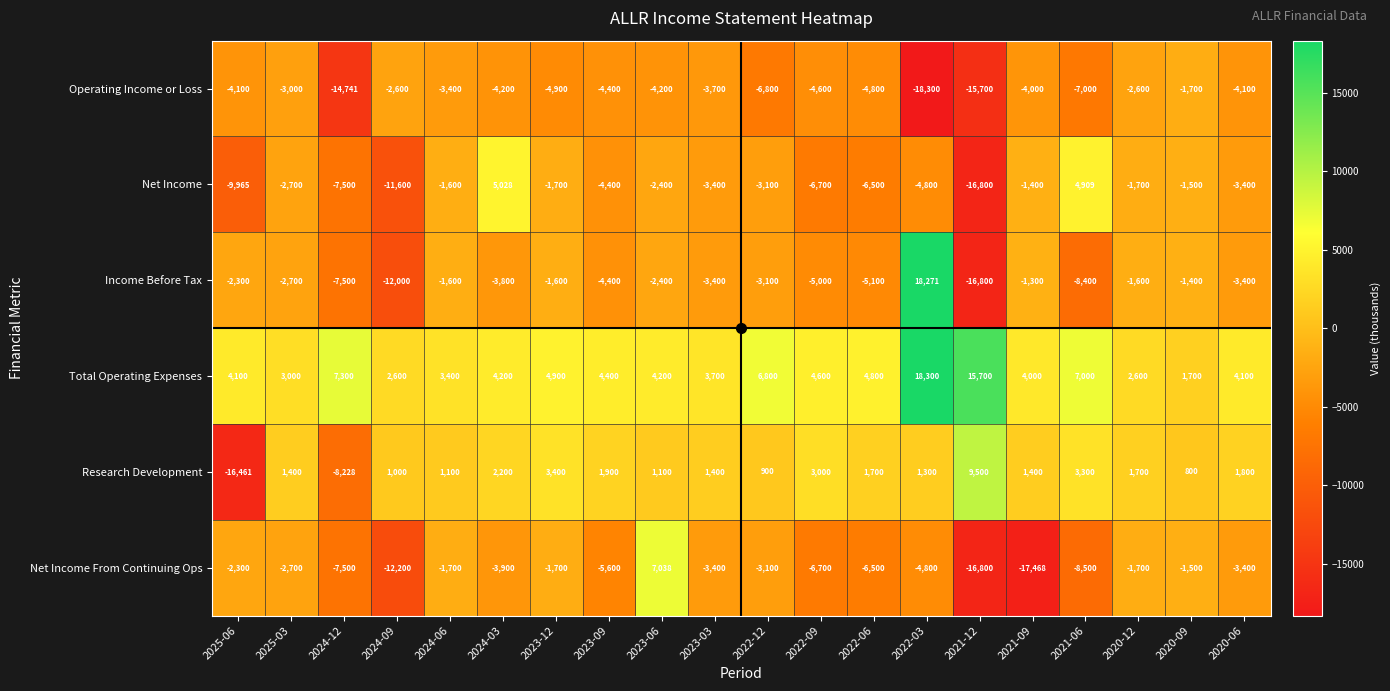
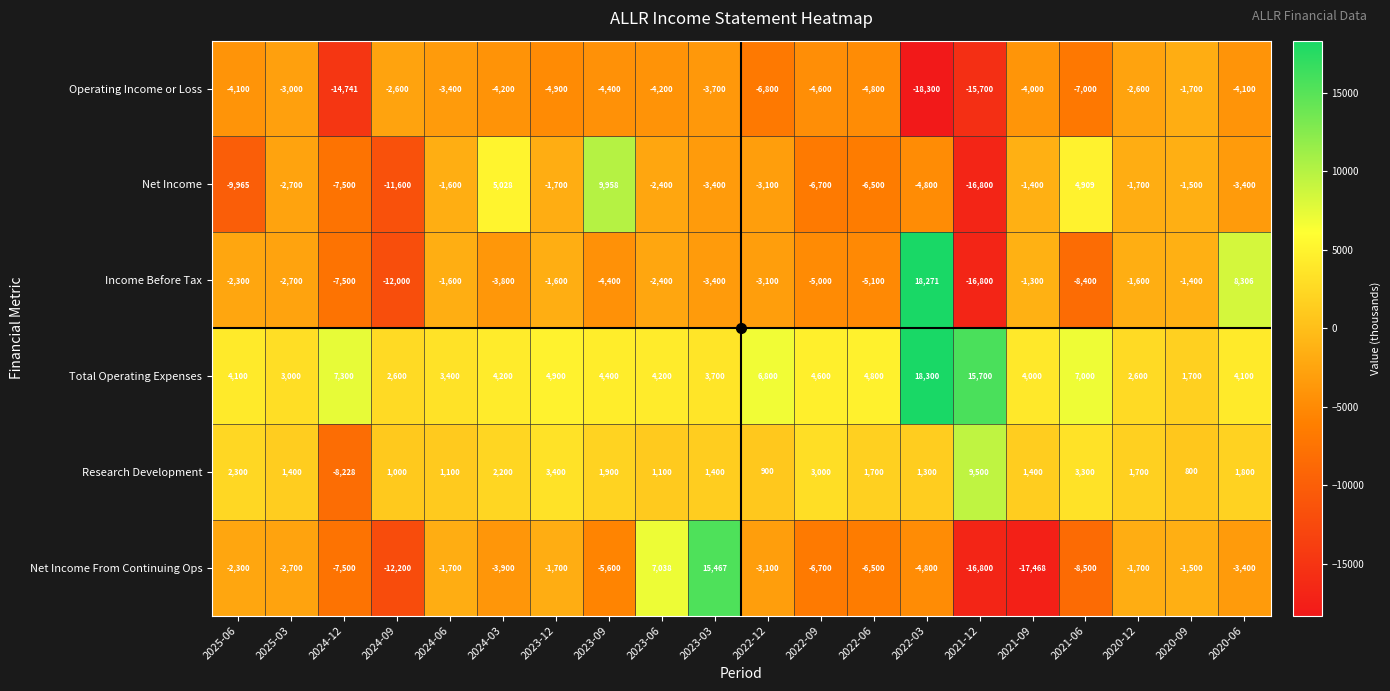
  {
    "Operating Income or Loss": {
      "2025-06": "-4,100",
      "2025-03": "-3,000",
      "2024-12": "-14,741",
      "2024-09": "-2,600",
      "2024-06": "-3,400",
      "2024-03": "-4,200",
      "2023-12": "-4,900",
      "2023-09": "-4,400",
      "2023-06": "-4,200",
      "2023-03": "-3,700",
      "2022-12": "-6,800",
      "2022-09": "-4,600",
      "2022-06": "-4,800",
      "2022-03": "-18,300",
      "2021-12": "-15,700",
      "2021-09": "-4,000",
      "2021-06": "-7,000",
      "2020-12": "-2,600",
      "2020-09": "-1,700",
      "2020-06": "-4,100"
    },
    "Net Income": {
      "2025-06": "-9,965",
      "2025-03": "-2,700",
      "2024-12": "-7,500",
      "2024-09": "-11,600",
      "2024-06": "-1,600",
      "2024-03": "5,028",
      "2023-12": "-1,700",
-     "2023-09": "-4,400",
+     "2023-09": "9,958",
      "2023-06": "-2,400",
      "2023-03": "-3,400",
      "2022-12": "-3,100",
      "2022-09": "-6,700",
      "2022-06": "-6,500",
      "2022-03": "-4,800",
      "2021-12": "-16,800",
      "2021-09": "-1,400",
      "2021-06": "4,909",
      "2020-12": "-1,700",
      "2020-09": "-1,500",
      "2020-06": "-3,400"
    },
    "Income Before Tax": {
      "2025-06": "-2,300",
      "2025-03": "-2,700",
      "2024-12": "-7,500",
      "2024-09": "-12,000",
      "2024-06": "-1,600",
      "2024-03": "-3,800",
      "2023-12": "-1,600",
      "2023-09": "-4,400",
      "2023-06": "-2,400",
      "2023-03": "-3,400",
      "2022-12": "-3,100",
      "2022-09": "-5,000",
      "2022-06": "-5,100",
      "2022-03": "18,271",
      "2021-12": "-16,800",
      "2021-09": "-1,300",
      "2021-06": "-8,400",
      "2020-12": "-1,600",
      "2020-09": "-1,400",
-     "2020-06": "-3,400"
+     "2020-06": "8,306"
    },
    "Total Operating Expenses": {
      "2025-06": "4,100",
      "2025-03": "3,000",
      "2024-12": "7,300",
      "2024-09": "2,600",
      "2024-06": "3,400",
      "2024-03": "4,200",
      "2023-12": "4,900",
      "2023-09": "4,400",
      "2023-06": "4,200",
      "2023-03": "3,700",
      "2022-12": "6,800",
      "2022-09": "4,600",
      "2022-06": "4,800",
      "2022-03": "18,300",
      "2021-12": "15,700",
      "2021-09": "4,000",
      "2021-06": "7,000",
      "2020-12": "2,600",
      "2020-09": "1,700",
      "2020-06": "4,100"
    },
    "Research Development": {
-     "2025-06": "-16,461",
+     "2025-06": "2,300",
      "2025-03": "1,400",
      "2024-12": "-8,228",
      "2024-09": "1,000",
      "2024-06": "1,100",
      "2024-03": "2,200",
      "2023-12": "3,400",
      "2023-09": "1,900",
      "2023-06": "1,100",
      "2023-03": "1,400",
      "2022-12": "900",
      "2022-09": "3,000",
      "2022-06": "1,700",
      "2022-03": "1,300",
      "2021-12": "9,500",
      "2021-09": "1,400",
      "2021-06": "3,300",
      "2020-12": "1,700",
      "2020-09": "800",
      "2020-06": "1,800"
    },
    "Net Income From Continuing Ops": {
      "2025-06": "-2,300",
      "2025-03": "-2,700",
      "2024-12": "-7,500",
      "2024-09": "-12,200",
      "2024-06": "-1,700",
      "2024-03": "-3,900",
      "2023-12": "-1,700",
      "2023-09": "-5,600",
      "2023-06": "7,038",
-     "2023-03": "-3,400",
+     "2023-03": "15,467",
      "2022-12": "-3,100",
      "2022-09": "-6,700",
      "2022-06": "-6,500",
      "2022-03": "-4,800",
      "2021-12": "-16,800",
      "2021-09": "-17,468",
      "2021-06": "-8,500",
      "2020-12": "-1,700",
      "2020-09": "-1,500",
      "2020-06": "-3,400"
    }
  }
